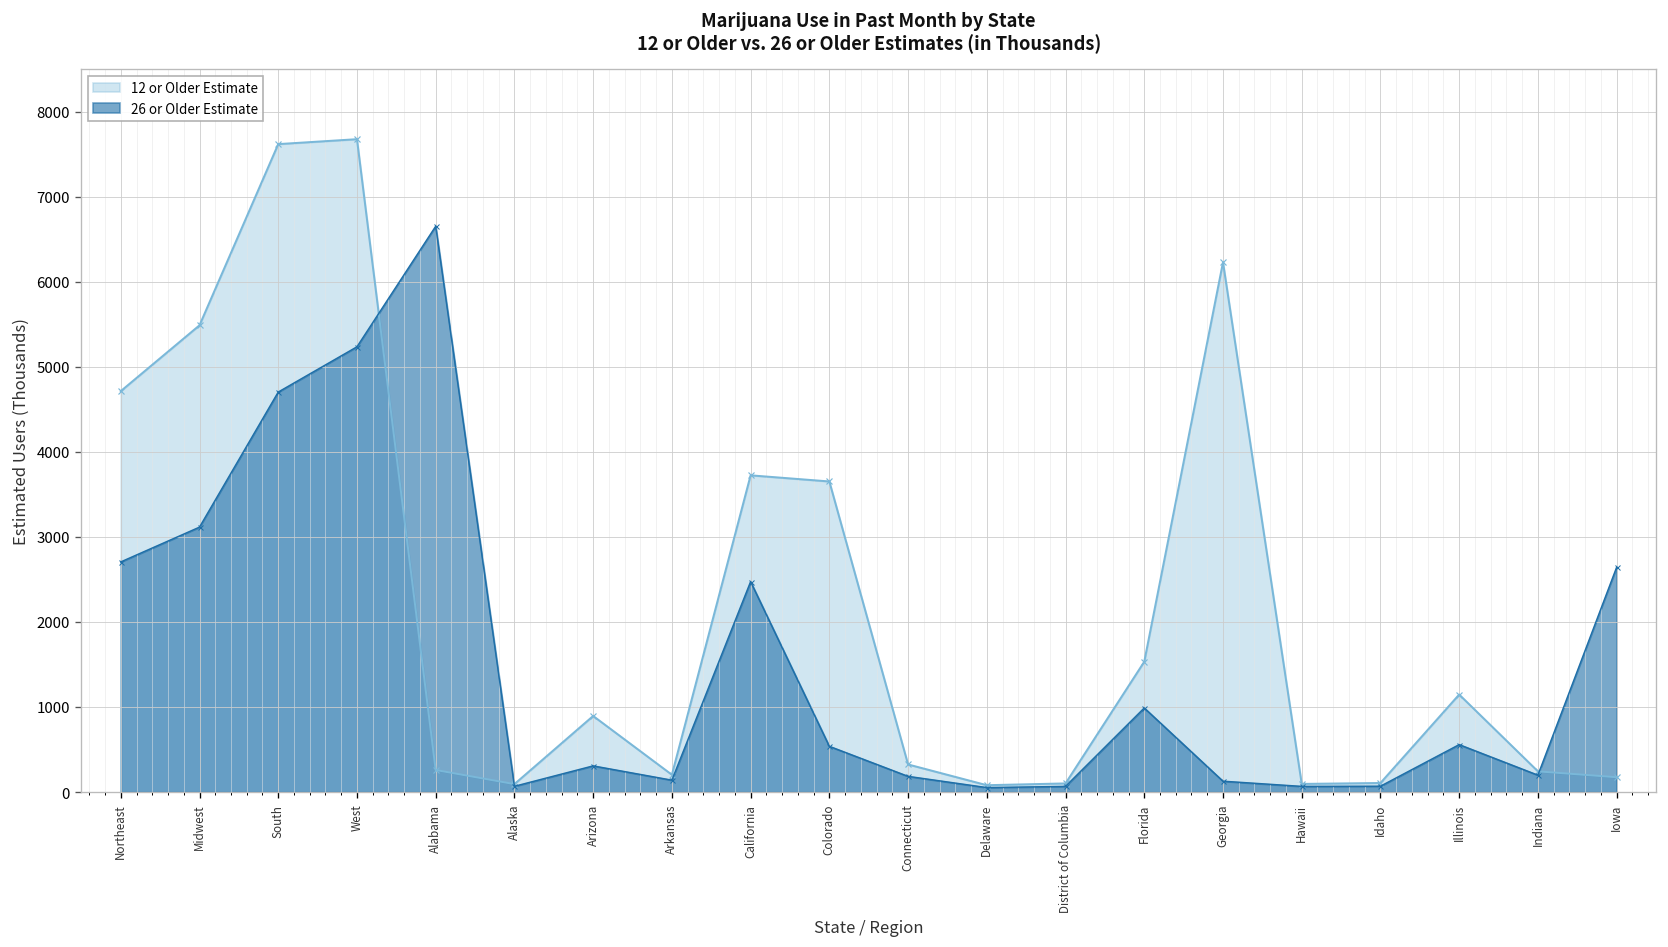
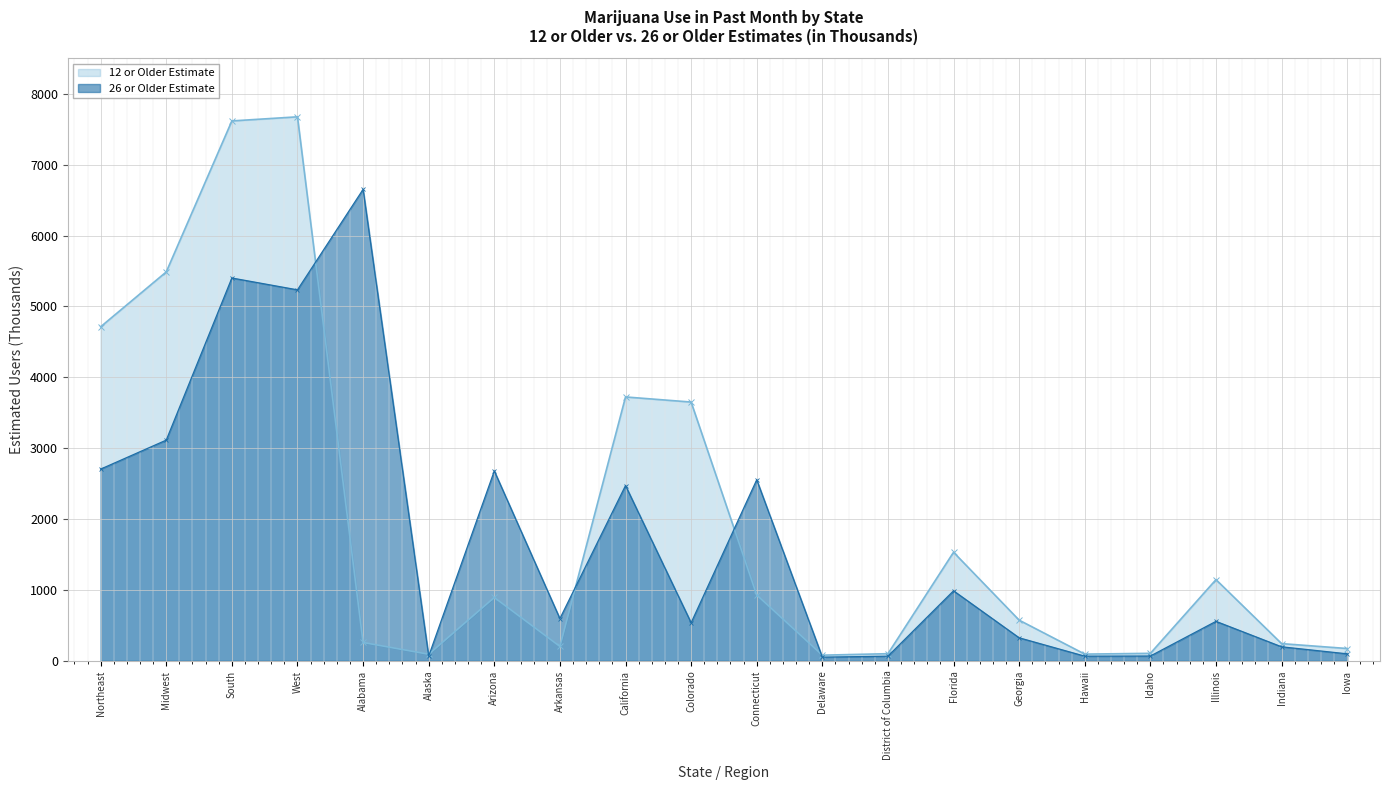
  {
    "12 or Older Estimate": {
      "Northeast": 4700,
      "Midwest": 5500,
      "South": 7600,
      "West": 7700,
      "Alabama": 300,
      "Arizona": 900,
      "Arkansas": 200,
      "California": 3700,
      "Colorado": 3700,
-     "Connecticut": 300,
+     "Connecticut": 900,
      "Florida": 1500,
-     "Georgia": 6200,
+     "Georgia": 600,
      "Idaho": 100,
      "Illinois": 1100,
      "Indiana": 200,
      "Iowa": 200
    },
    "26 or Older Estimate": {
      "Northeast": 2700,
      "Midwest": 3100,
-     "South": 4700,
+     "South": 5400,
      "West": 5200,
      "Alabama": 6700,
-     "Arizona": 300,
-     "Arkansas": 100,
+     "Arizona": 2700,
+     "Arkansas": 600,
      "California": 2500,
      "Colorado": 500,
-     "Connecticut": 200,
+     "Connecticut": 2600,
      "Florida": 1000,
-     "Georgia": 100,
+     "Georgia": 300,
      "Idaho": 100,
      "Illinois": 600,
      "Indiana": 200,
-     "Iowa": 2600
+     "Iowa": 100
    }
  }
